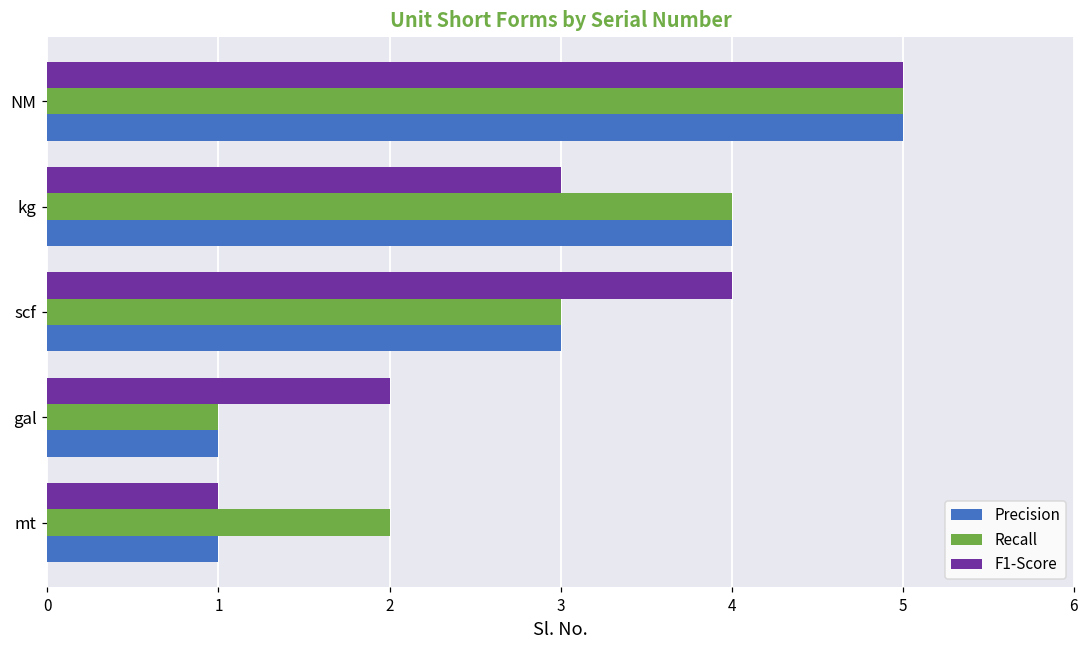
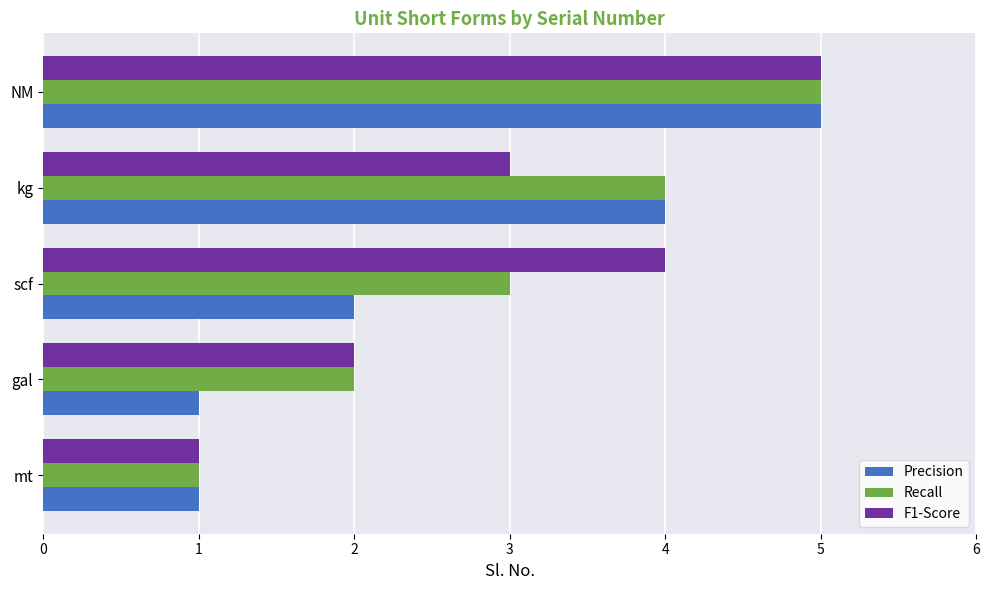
  {
    "Precision": {
      "NM": 5,
      "kg": 4,
-     "scf": 3,
+     "scf": 2,
      "gal": 1,
      "mt": 1
    },
    "Recall": {
      "NM": 5,
      "kg": 4,
      "scf": 3,
-     "gal": 1,
-     "mt": 2
+     "gal": 2,
+     "mt": 1
    },
    "F1-Score": {
      "NM": 5,
      "kg": 3,
      "scf": 4,
      "gal": 2,
      "mt": 1
    }
  }
